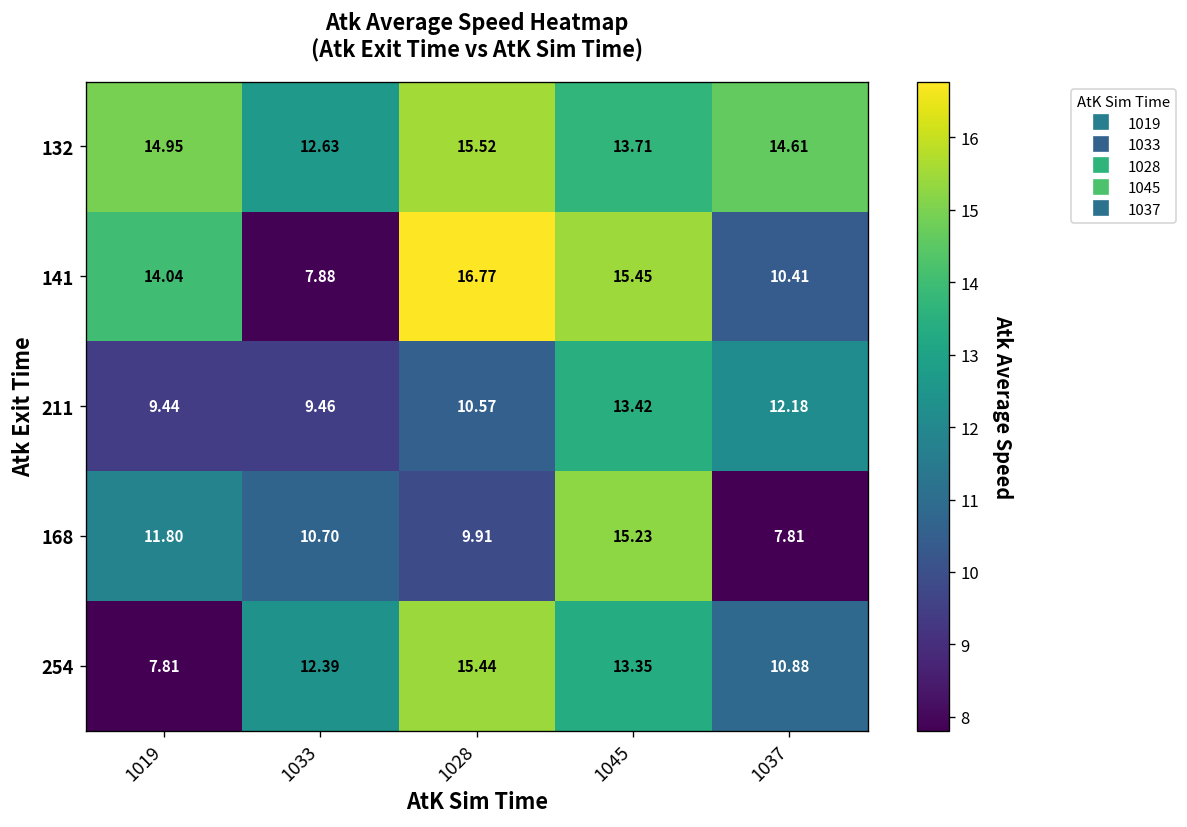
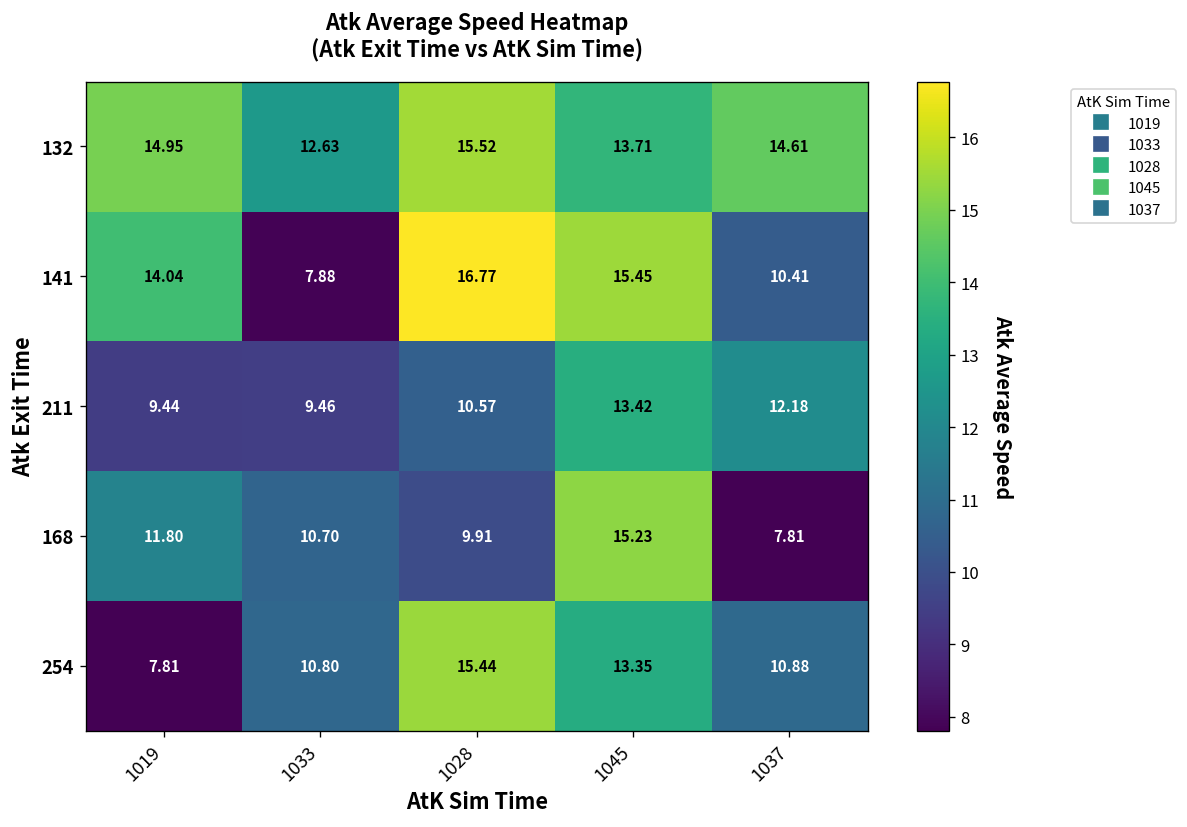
  {
    "132": {
      "1019": 14.95,
      "1033": 12.63,
      "1028": 15.52,
      "1045": 13.71,
      "1037": 14.61
    },
    "141": {
      "1019": 14.04,
      "1033": 7.88,
      "1028": 16.77,
      "1045": 15.45,
      "1037": 10.41
    },
    "211": {
      "1019": 9.44,
      "1033": 9.46,
      "1028": 10.57,
      "1045": 13.42,
      "1037": 12.18
    },
    "168": {
      "1019": 11.80,
      "1033": 10.70,
      "1028": 9.91,
      "1045": 15.23,
      "1037": 7.81
    },
    "254": {
      "1019": 7.81,
-     "1033": 12.39,
+     "1033": 10.80,
      "1028": 15.44,
      "1045": 13.35,
      "1037": 10.88
    }
  }
